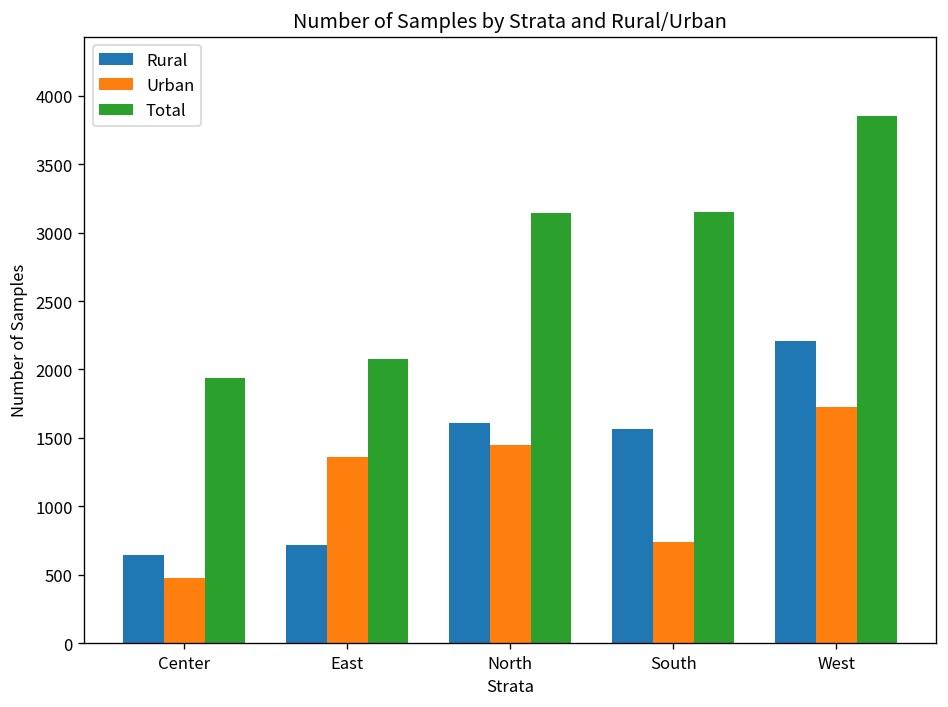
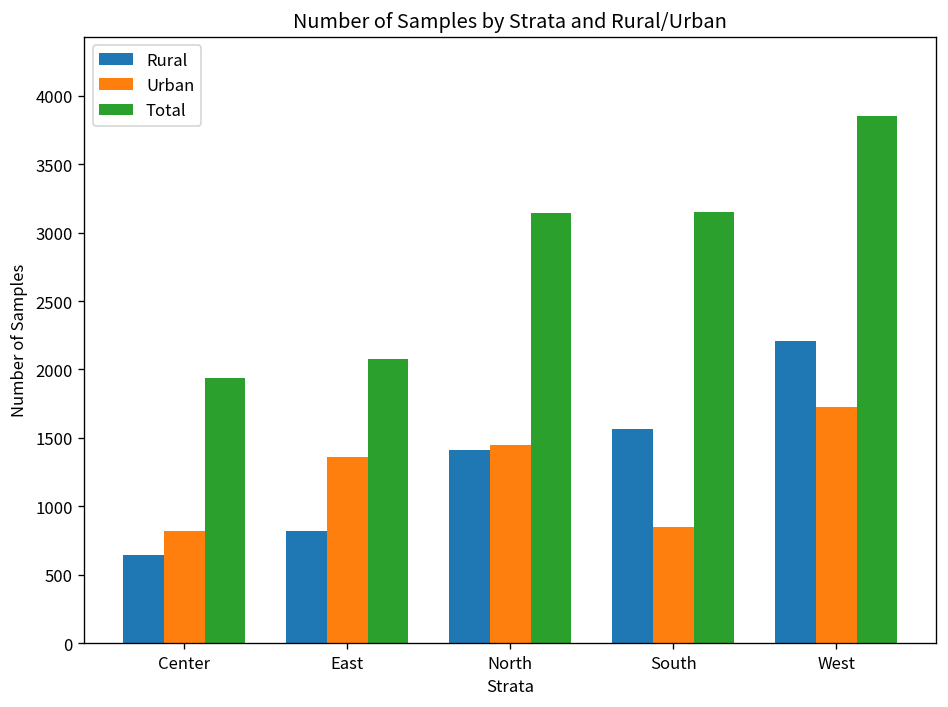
  {
    "Rural": {
      "Center": 650,
-     "East": 720,
-     "North": 1610,
+     "East": 820,
+     "North": 1410,
      "South": 1570,
      "West": 2210
    },
    "Urban": {
-     "Center": 480,
+     "Center": 820,
      "East": 1360,
      "North": 1450,
-     "South": 740,
+     "South": 850,
      "West": 1720
    },
    "Total": {
      "Center": 1940,
      "East": 2080,
      "North": 3150,
      "South": 3150,
      "West": 3860
    }
  }
